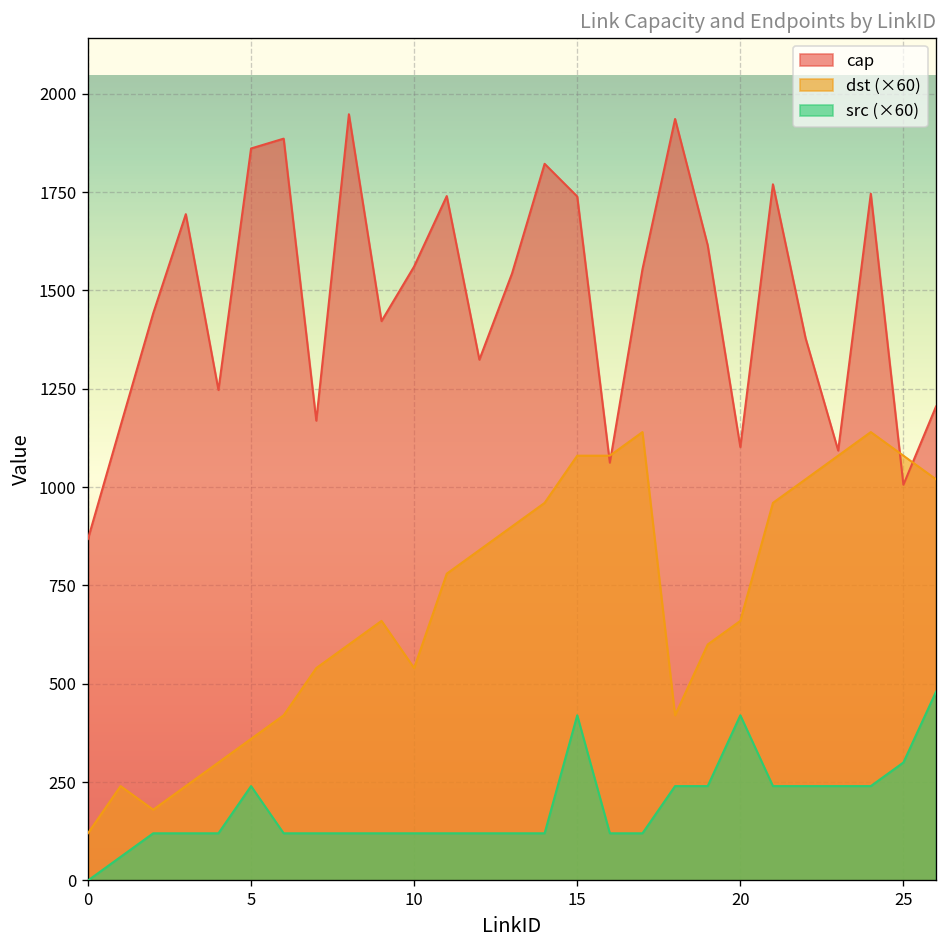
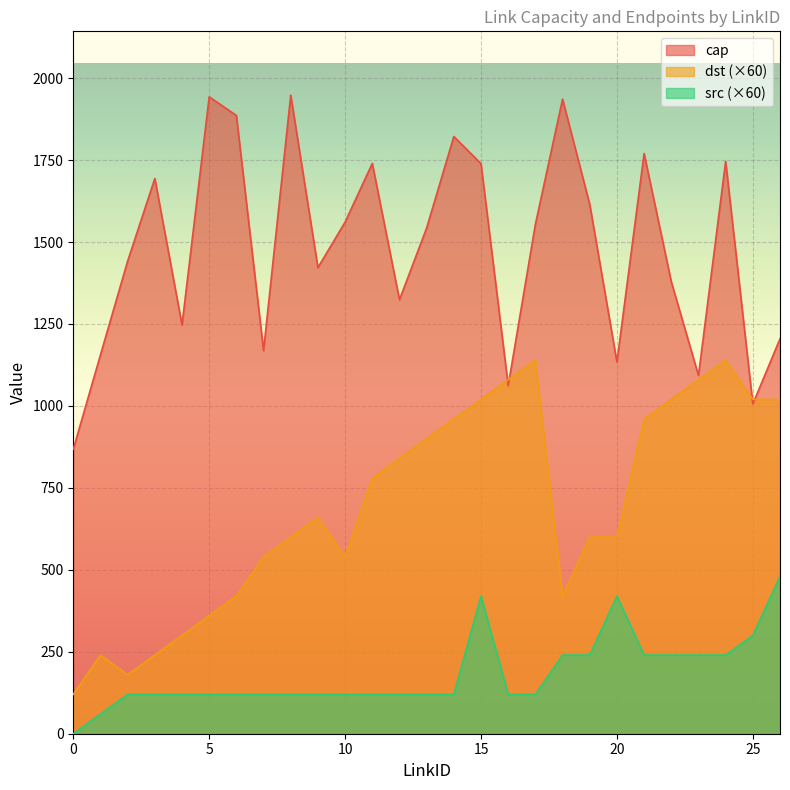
  {
    "cap": {
      "0": 870,
-     "5": 1860,
+     "5": 1940,
      "10": 1560,
      "15": 1740,
-     "20": 1100,
+     "20": 1130,
      "25": 1010
    },
    "dst (×60)": {
      "0": 120,
      "5": 360,
      "10": 540,
-     "15": 1080,
-     "20": 660,
-     "25": 1080
+     "15": 1020,
+     "20": 600,
+     "25": 1020
    },
    "src (×60)": {
      "0": 0,
-     "5": 240,
+     "5": 120,
      "10": 120,
      "15": 420,
      "20": 420,
      "25": 300
    }
  }
